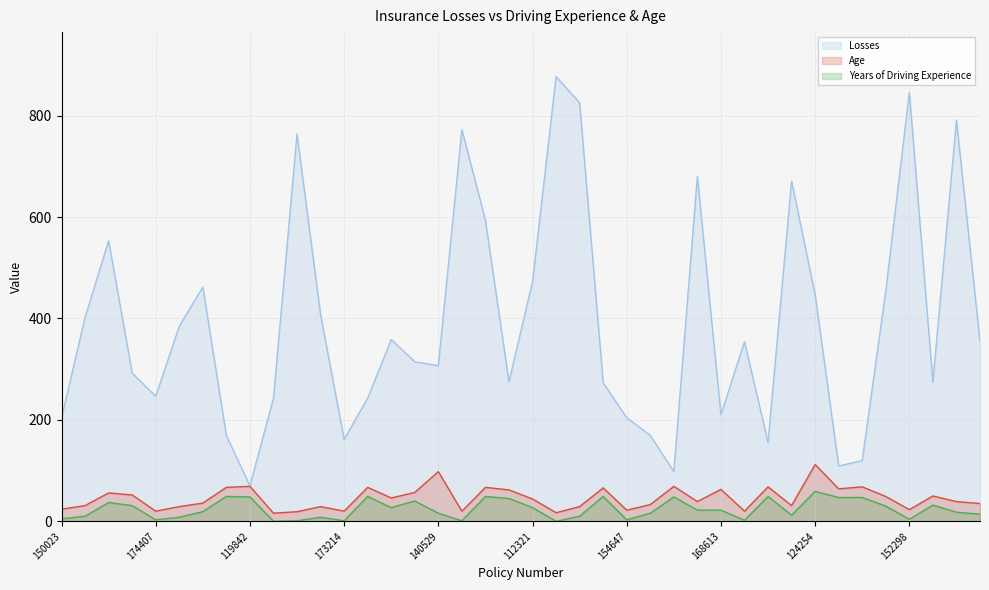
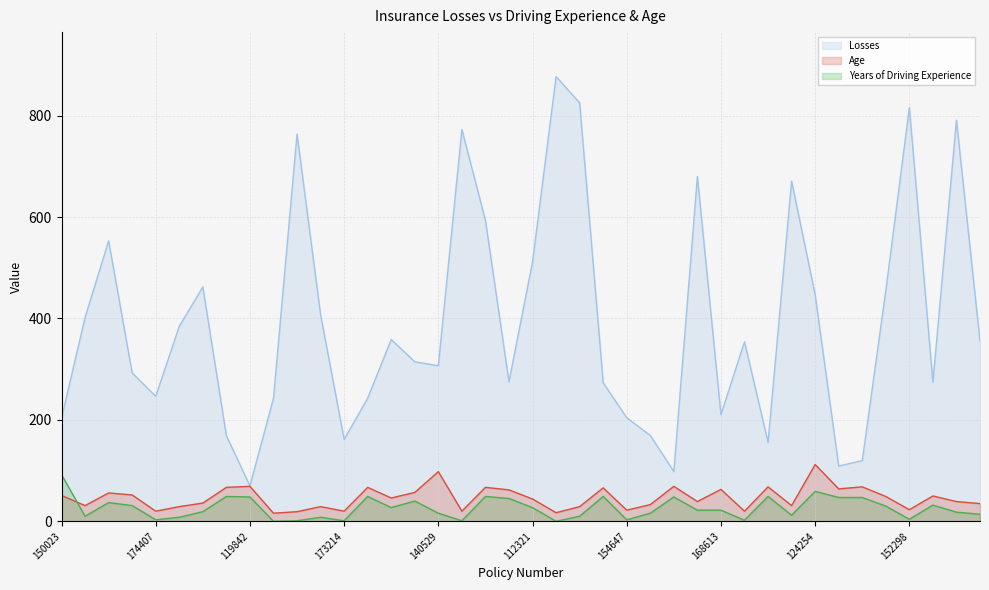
  {
    "Losses": {
      "150023": 200,
      "174407": 250,
      "173214": 160,
      "140529": 310,
-     "112321": 470,
+     "112321": 510,
      "154647": 200,
      "168613": 210,
      "124254": 450,
-     "152298": 850
+     "152298": 820
    },
    "Age": {
-     "150023": 20,
+     "150023": 50,
      "174407": 20,
      "173214": 20,
      "140529": 100,
      "112321": 40,
      "154647": 20,
      "168613": 60,
      "124254": 110,
      "152298": 20
    },
    "Years of Driving Experience": {
-     "150023": 10,
+     "150023": 90,
      "174407": 0,
      "119842": 50,
      "173214": 0,
      "140529": 20,
      "112321": 30,
      "154647": 0,
      "168613": 20,
      "124254": 60,
      "152298": 0
    }
  }
